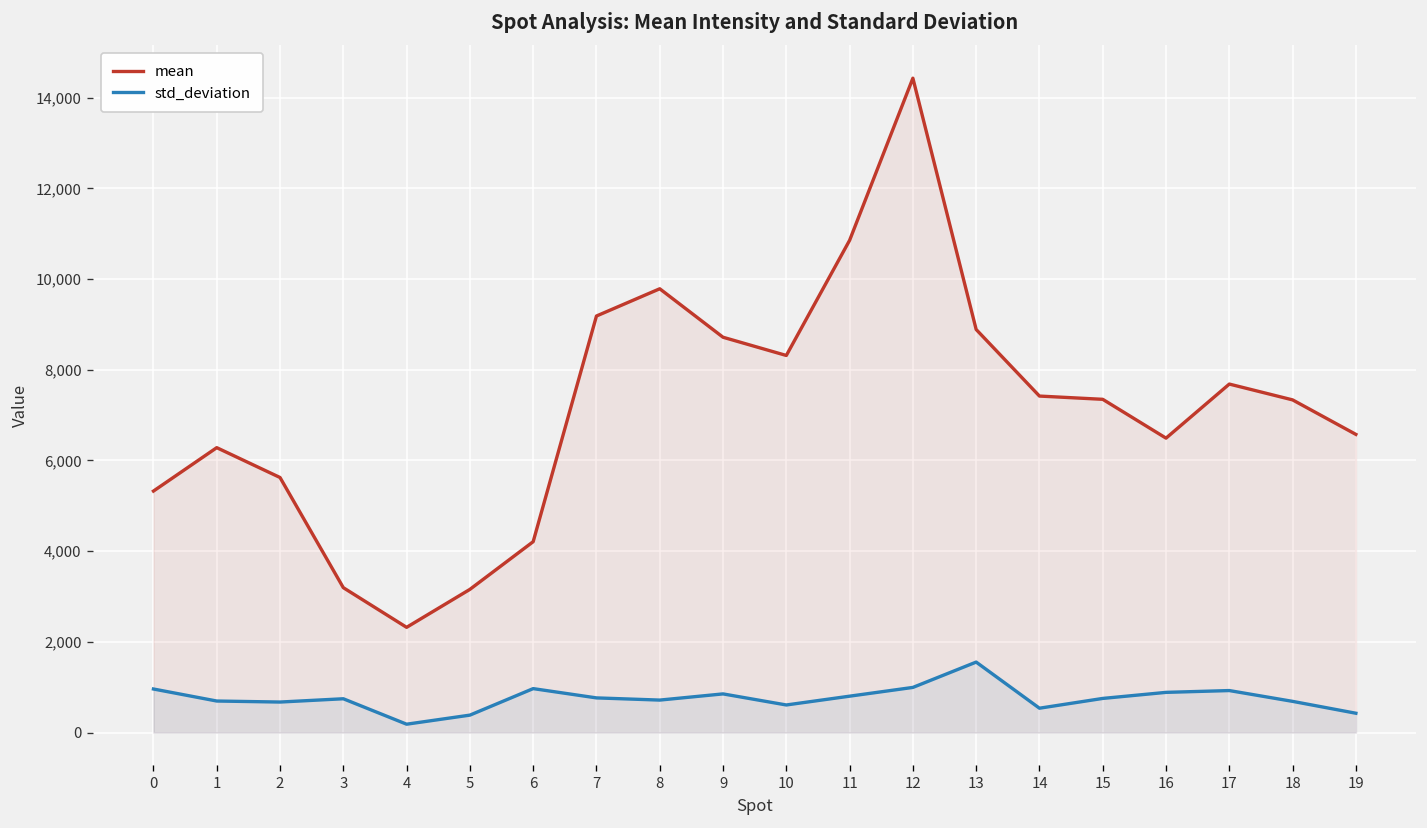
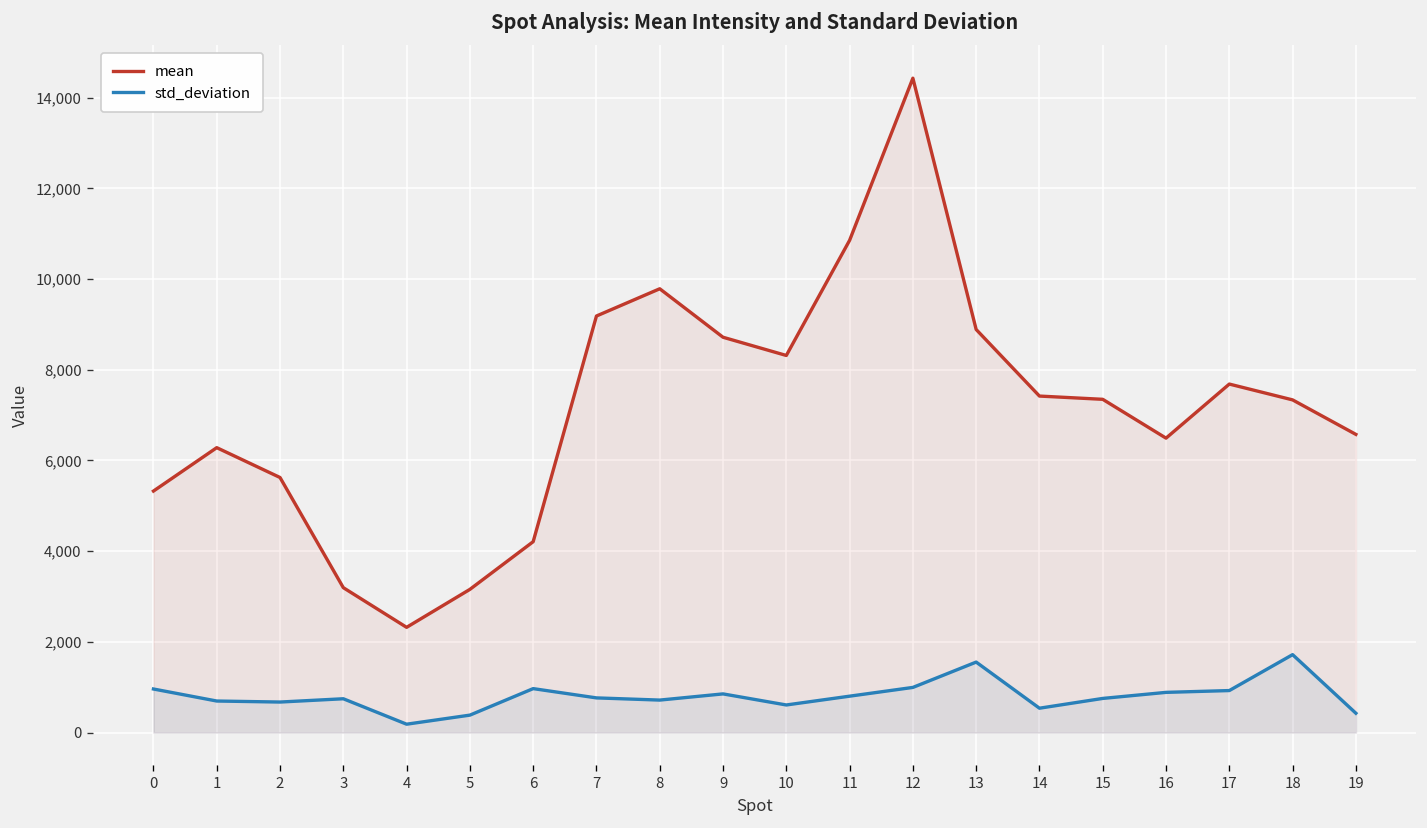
  {
    "mean": {
      "0": "5,300",
      "1": "6,300",
      "2": "5,600",
      "3": "3,200",
      "4": "2,300",
      "5": "3,200",
      "6": "4,200",
      "7": "9,200",
      "8": "9,800",
      "9": "8,700",
      "10": "8,300",
      "11": "10,900",
      "12": "14,400",
      "13": "8,900",
      "14": "7,400",
      "15": "7,300",
      "16": "6,500",
      "17": "7,700",
      "18": "7,300",
      "19": "6,600"
    },
    "std_deviation": {
      "0": "1,000",
      "1": "700",
      "2": "700",
      "3": "700",
      "4": "200",
      "5": "400",
      "6": "1,000",
      "7": "800",
      "8": "700",
      "9": "900",
      "10": "600",
      "11": "800",
      "12": "1,000",
      "13": "1,600",
      "14": "500",
      "15": "800",
      "16": "900",
      "17": "900",
-     "18": "700",
+     "18": "1,700",
      "19": "400"
    }
  }
